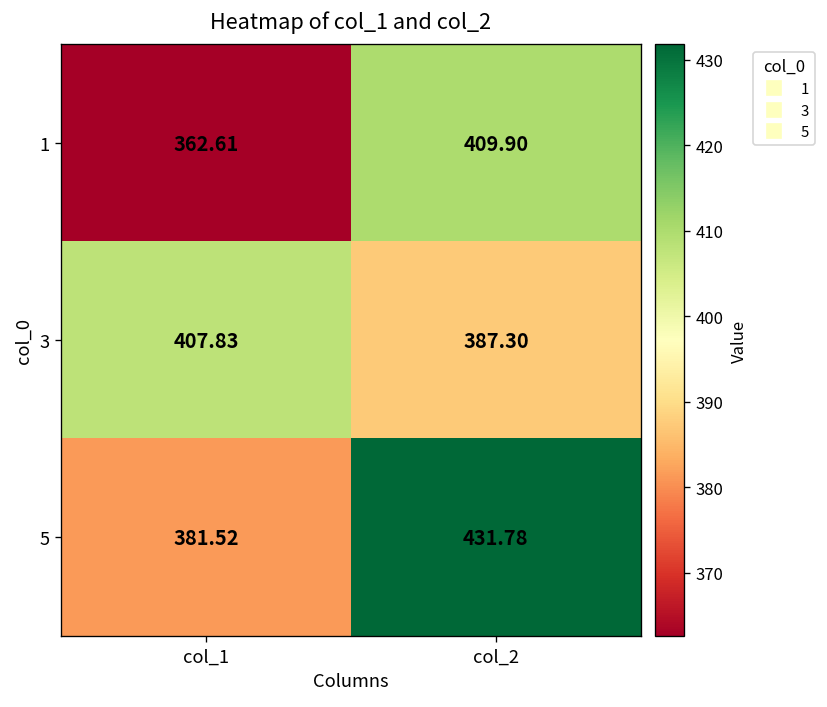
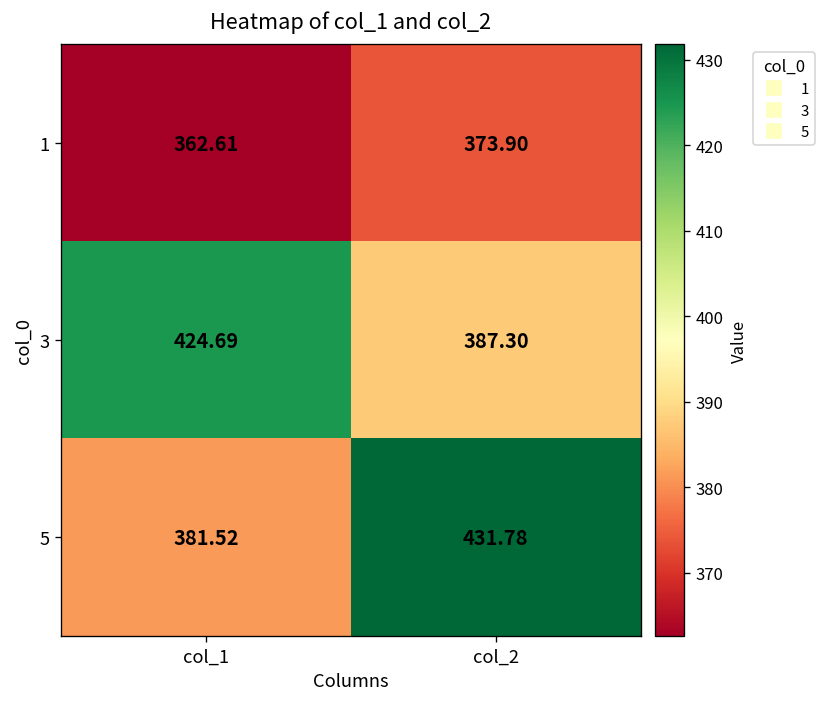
  {
    "1": {
      "col_1": 362.61,
-     "col_2": 409.90
+     "col_2": 373.90
    },
    "3": {
-     "col_1": 407.83,
+     "col_1": 424.69,
      "col_2": 387.30
    },
    "5": {
      "col_1": 381.52,
      "col_2": 431.78
    }
  }
